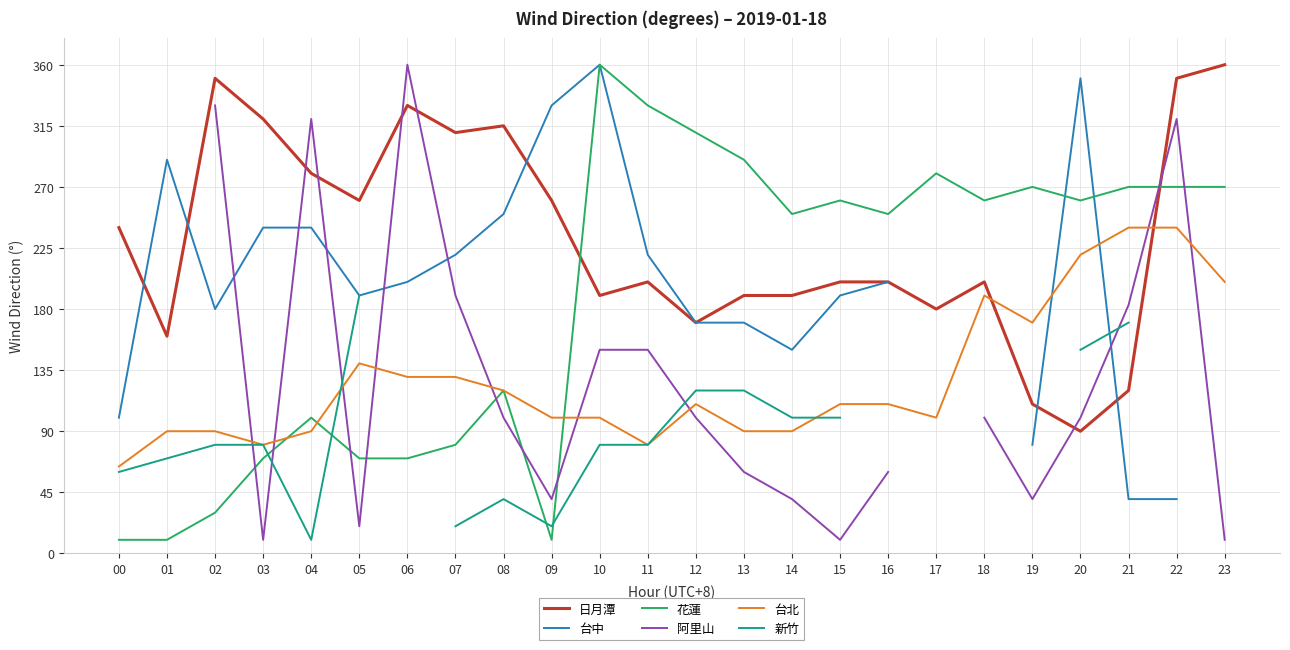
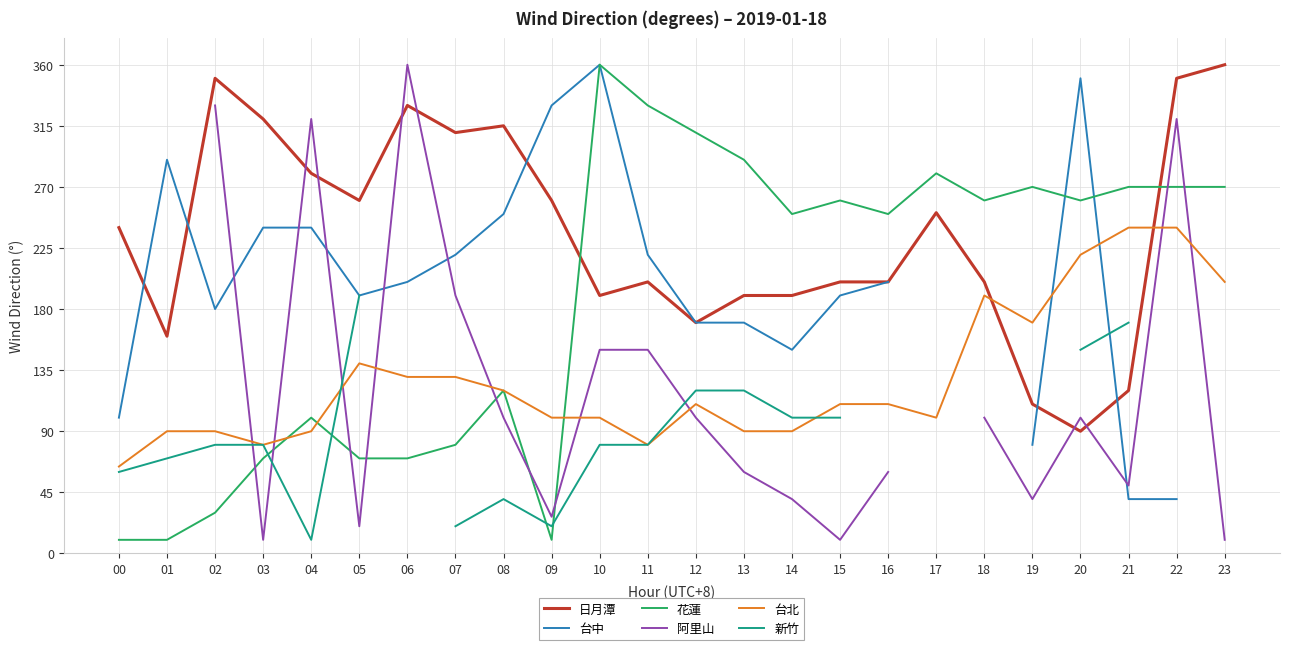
  {
    "日月潭": {
      "00": 240,
      "01": 160,
      "02": 350,
      "03": 320,
      "04": 280,
      "05": 260,
      "06": 330,
      "07": 310,
      "08": 315,
      "09": 260,
      "10": 190,
      "11": 200,
      "13": 190,
      "14": 190,
      "15": 200,
-     "17": 180,
+     "17": 251,
      "18": 200,
      "19": 110,
      "20": 90,
      "21": 120,
      "22": 350,
      "23": 360
    },
    "台中": {
      "00": 100,
      "01": 290,
      "02": 180,
      "03": 240,
      "04": 240,
      "06": 200,
      "07": 220,
      "08": 250,
      "09": 330,
      "11": 220,
      "13": 170,
      "14": 150,
      "15": 190,
      "19": 80,
      "20": 350,
      "21": 40,
      "22": 40
    },
    "阿里山": {
      "00": 290,
      "02": 330,
      "03": 10,
      "04": 320,
      "05": 20,
      "06": 360,
      "07": 190,
      "08": 100,
-     "09": 40,
+     "09": 27,
      "10": 150,
      "11": 150,
      "12": 100,
      "13": 60,
      "14": 40,
      "15": 10,
      "16": 60,
      "18": 100,
      "19": 40,
      "20": 100,
-     "21": 183,
+     "21": 50,
      "22": 320,
      "23": 10
    },
    "台北": {
      "00": 64,
      "01": 90,
      "02": 90,
      "04": 90,
      "05": 140,
      "06": 130,
      "07": 130,
      "09": 100,
      "10": 100,
      "12": 110,
      "13": 90,
      "14": 90,
      "15": 110,
      "16": 110,
      "17": 100,
      "18": 190,
      "19": 170,
      "20": 220,
      "21": 240,
      "22": 240,
      "23": 200
    }
  }
